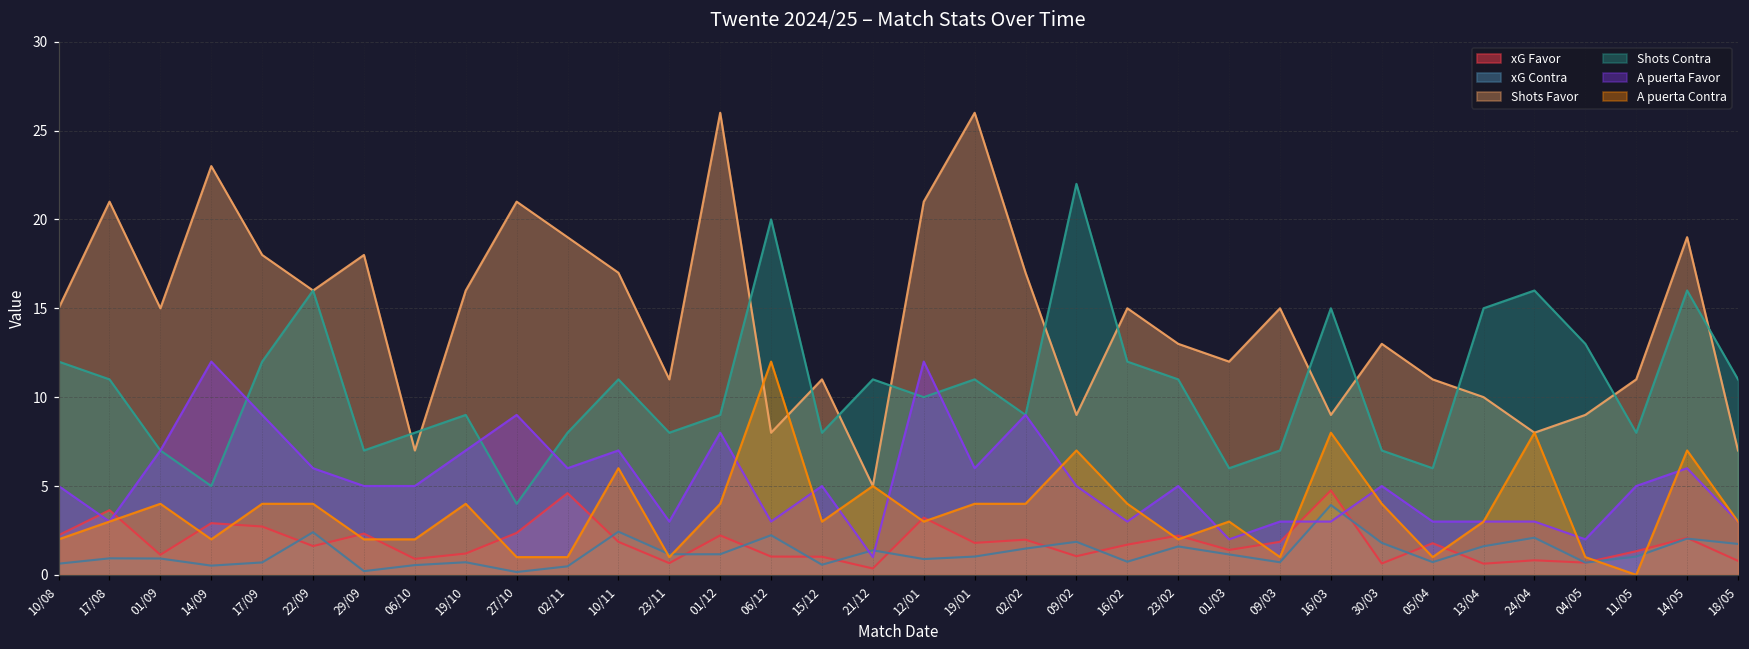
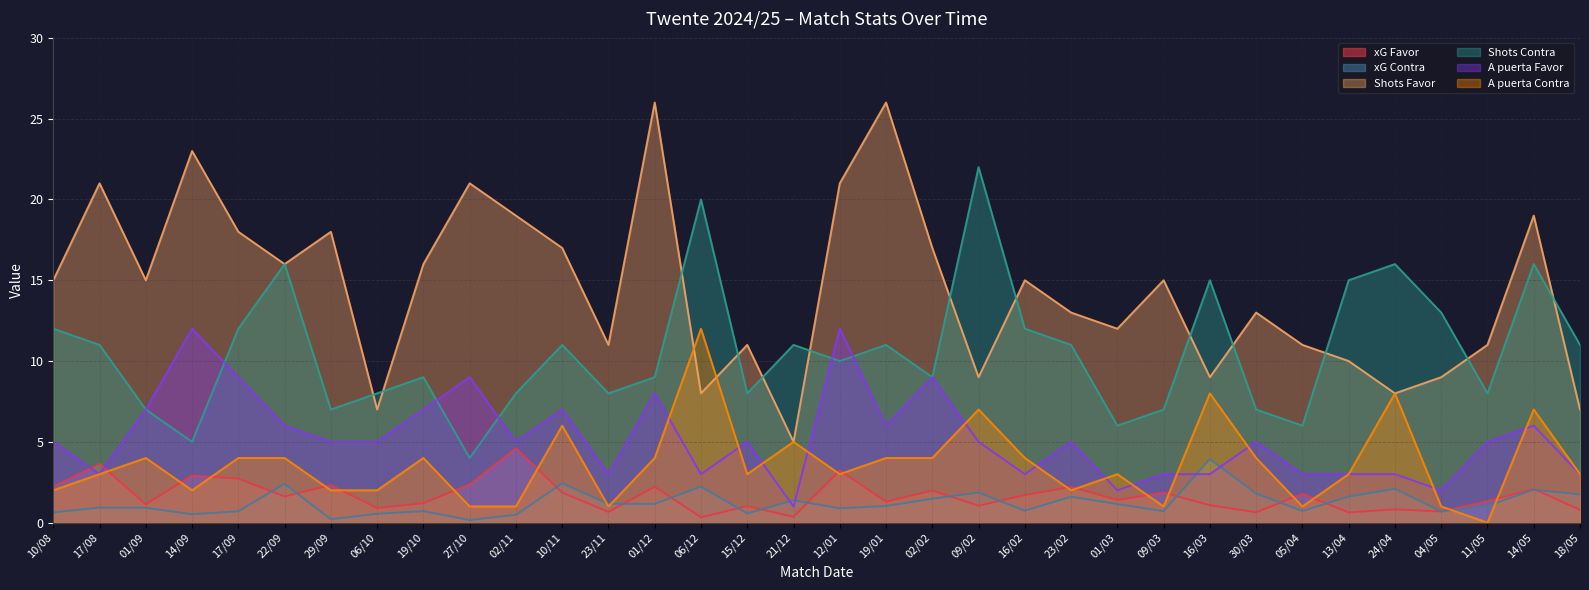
  {
    "xG Favor": {
      "10/08": 2.2,
      "17/08": 3.6,
      "01/09": 1.1,
      "14/09": 2.9,
      "17/09": 2.7,
      "22/09": 1.6,
      "29/09": 2.3,
      "06/10": 0.9,
      "19/10": 1.2,
      "27/10": 2.4,
      "02/11": 4.6,
      "10/11": 1.9,
      "23/11": 0.7,
      "01/12": 2.2,
-     "06/12": 1.0,
+     "06/12": 0.3,
      "15/12": 1.0,
      "21/12": 0.4,
      "12/01": 3.2,
-     "19/01": 1.8,
+     "19/01": 1.3,
      "02/02": 2.0,
      "09/02": 1.1,
      "16/02": 1.7,
      "23/02": 2.2,
      "01/03": 1.4,
      "09/03": 1.9,
-     "16/03": 4.8,
+     "16/03": 1.1,
      "30/03": 0.6,
      "05/04": 1.8,
      "13/04": 0.6,
      "24/04": 0.8,
      "11/05": 1.3,
      "18/05": 0.8
    },
    "A puerta Favor": {
      "10/08": 5,
      "14/09": 12,
      "17/09": 9,
      "22/09": 6,
      "29/09": 5,
      "06/10": 5,
      "19/10": 7,
      "27/10": 9,
-     "02/11": 6,
+     "02/11": 5,
      "10/11": 7,
      "23/11": 3,
      "01/12": 8,
      "06/12": 3,
      "15/12": 5,
      "21/12": 1,
      "12/01": 12,
      "19/01": 6,
      "09/02": 5,
      "16/02": 3,
      "23/02": 5,
      "01/03": 2,
      "09/03": 3,
      "16/03": 3,
      "30/03": 5,
      "05/04": 3,
      "24/04": 3,
      "04/05": 2,
      "11/05": 5,
      "14/05": 6
    }
  }
